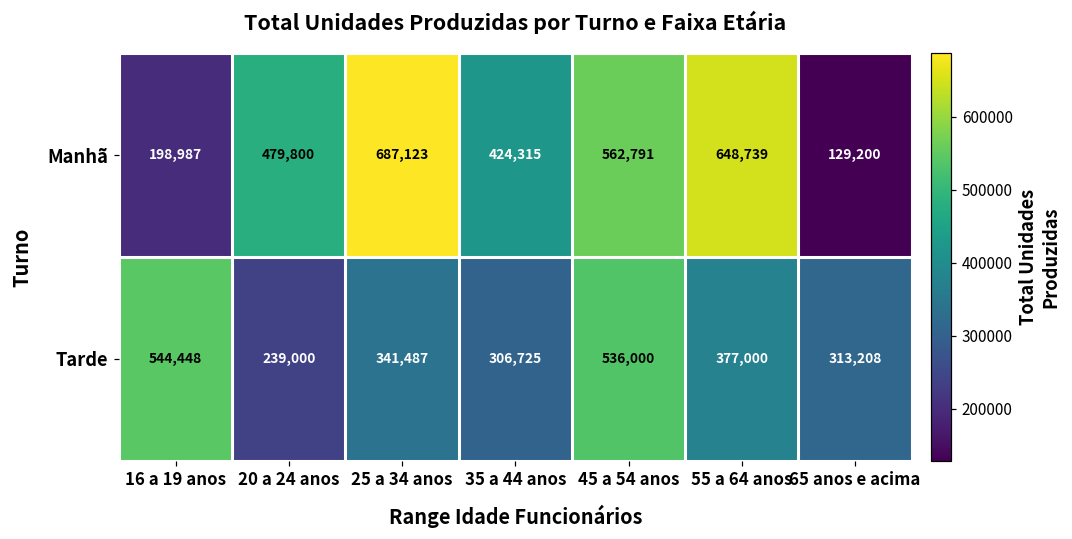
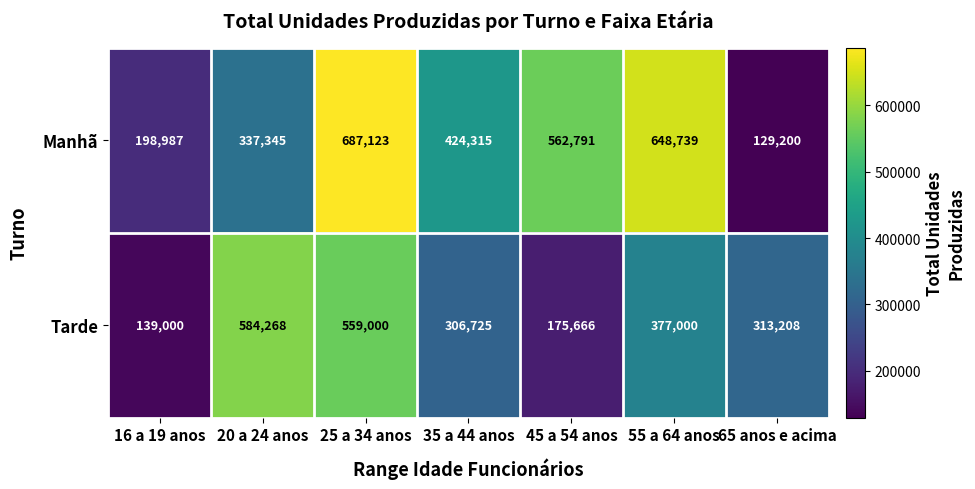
  {
    "Manhã": {
      "16 a 19 anos": "198,987",
-     "20 a 24 anos": "479,800",
+     "20 a 24 anos": "337,345",
      "25 a 34 anos": "687,123",
      "35 a 44 anos": "424,315",
      "45 a 54 anos": "562,791",
      "55 a 64 anos": "648,739",
      "65 anos e acima": "129,200"
    },
    "Tarde": {
-     "16 a 19 anos": "544,448",
-     "20 a 24 anos": "239,000",
-     "25 a 34 anos": "341,487",
+     "16 a 19 anos": "139,000",
+     "20 a 24 anos": "584,268",
+     "25 a 34 anos": "559,000",
      "35 a 44 anos": "306,725",
-     "45 a 54 anos": "536,000",
+     "45 a 54 anos": "175,666",
      "55 a 64 anos": "377,000",
      "65 anos e acima": "313,208"
    }
  }
